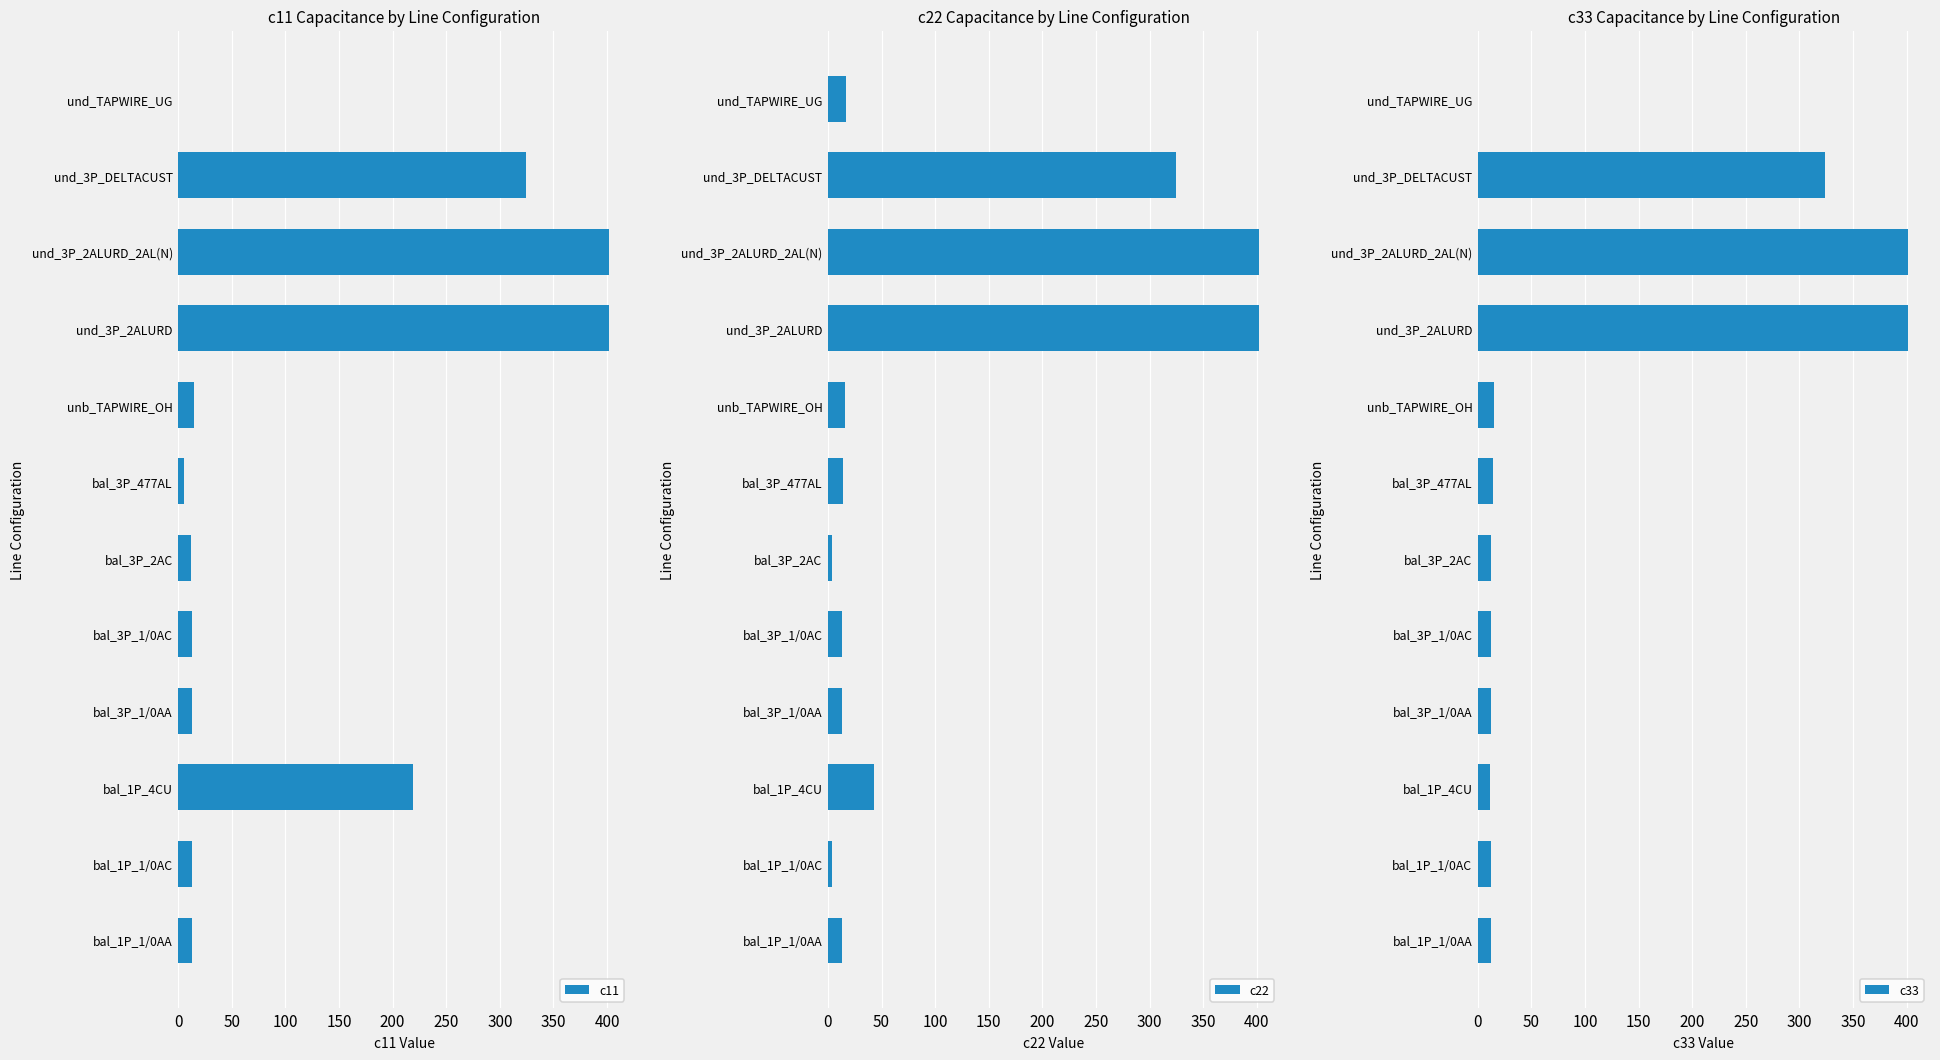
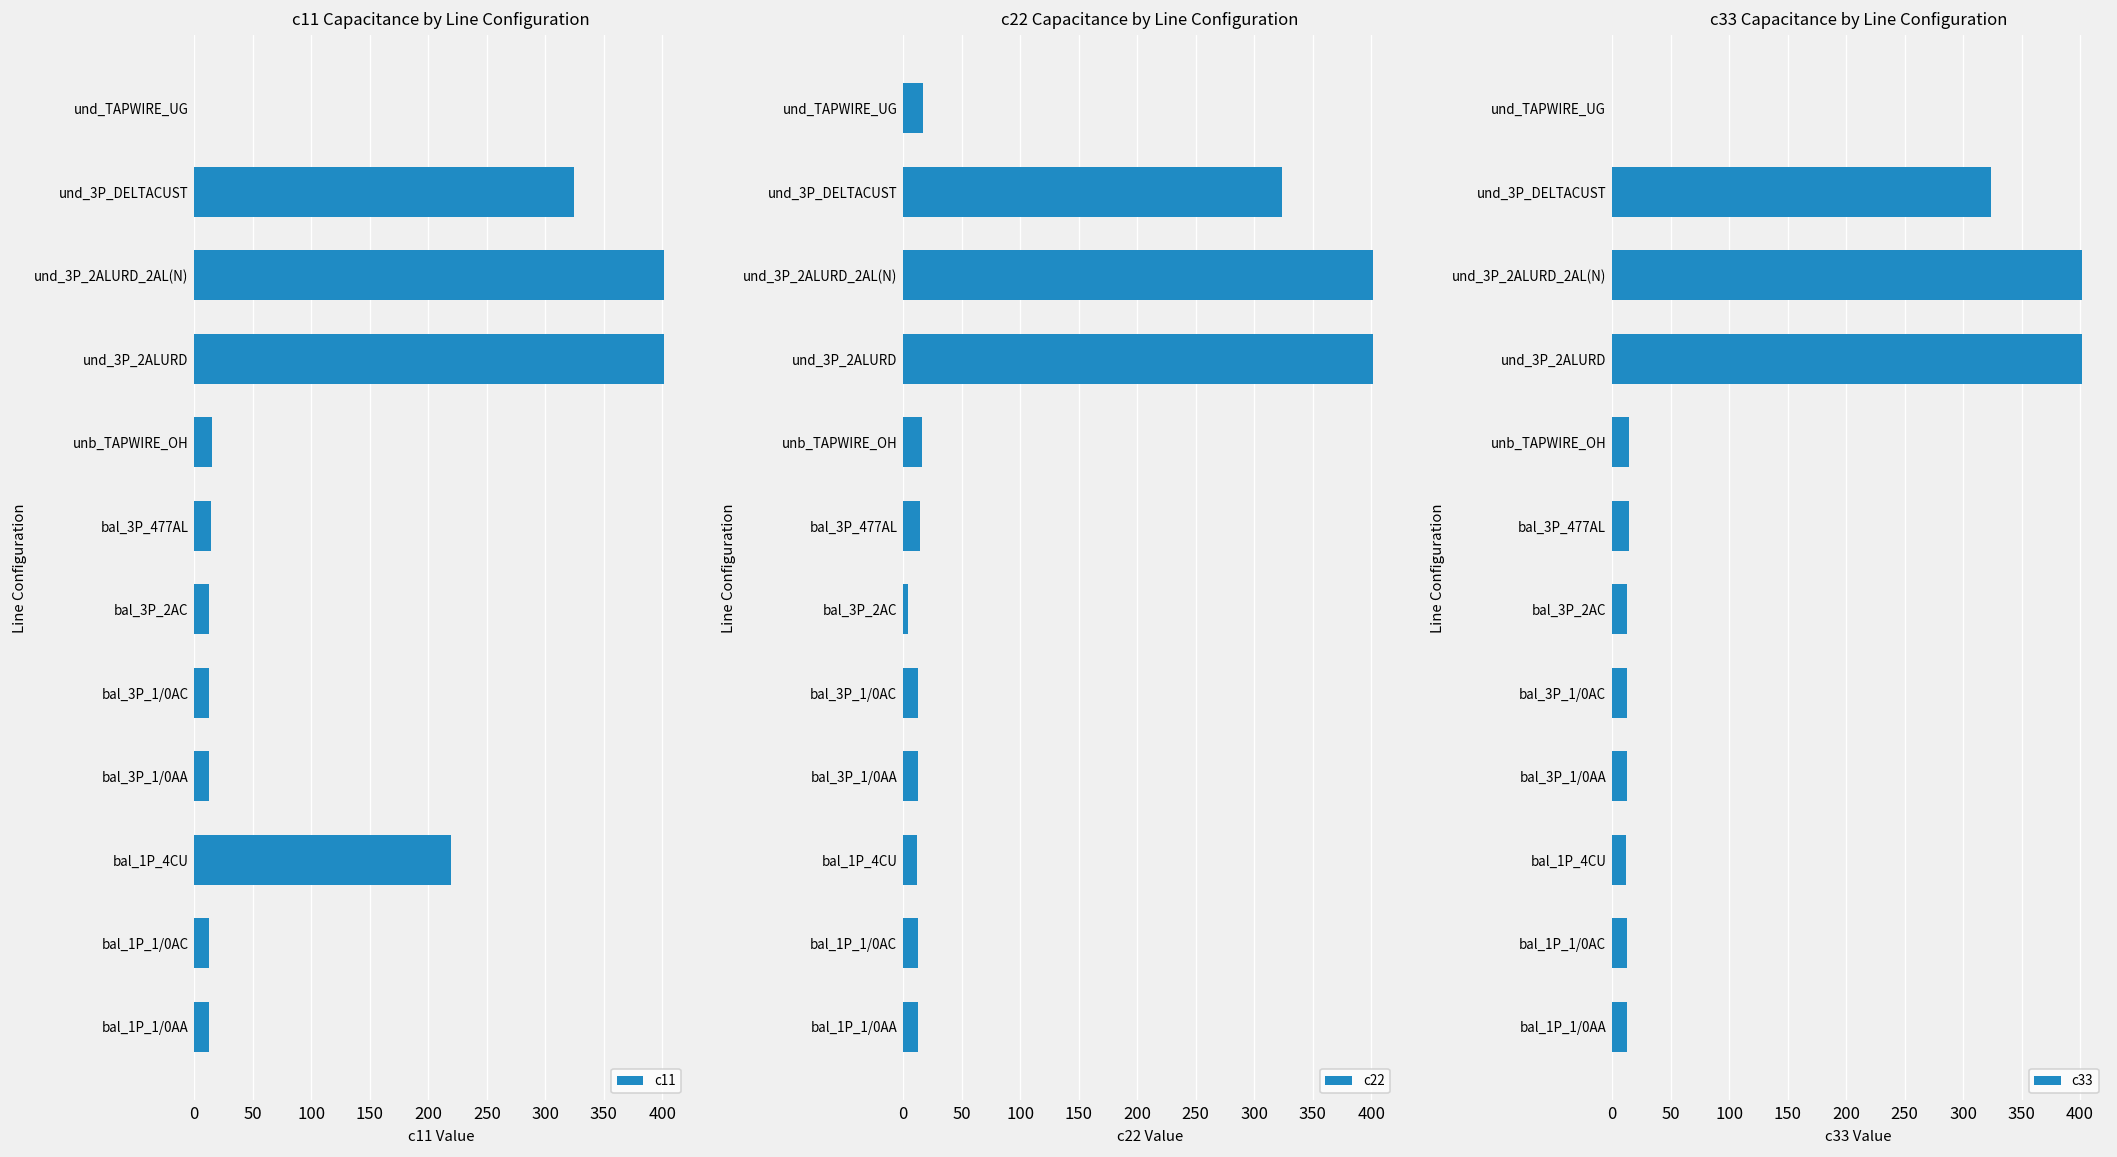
  {
    "c11 Capacitance by Line Configuration": {
      "und_TAPWIRE_UG": 0,
      "und_3P_DELTACUST": 320,
      "und_3P_2ALURD_2AL(N)": 400,
      "und_3P_2ALURD": 400,
      "unb_TAPWIRE_OH": 10,
-     "bal_3P_477AL": 5,
+     "bal_3P_477AL": 14,
      "bal_3P_2AC": 10,
      "bal_3P_1/0AC": 10,
      "bal_3P_1/0AA": 10,
      "bal_1P_4CU": 220,
      "bal_1P_1/0AC": 10,
      "bal_1P_1/0AA": 10
    },
    "c22 Capacitance by Line Configuration": {
      "und_TAPWIRE_UG": 20,
      "und_3P_DELTACUST": 320,
      "und_3P_2ALURD_2AL(N)": 400,
      "und_3P_2ALURD": 400,
      "unb_TAPWIRE_OH": 20,
      "bal_3P_477AL": 10,
      "bal_3P_2AC": 0,
      "bal_3P_1/0AC": 10,
      "bal_3P_1/0AA": 10,
-     "bal_1P_4CU": 40,
-     "bal_1P_1/0AC": 0,
+     "bal_1P_4CU": 10,
+     "bal_1P_1/0AC": 10,
      "bal_1P_1/0AA": 10
    },
    "c33 Capacitance by Line Configuration": {
      "und_TAPWIRE_UG": 0,
      "und_3P_DELTACUST": 320,
      "und_3P_2ALURD_2AL(N)": 400,
      "und_3P_2ALURD": 400,
      "unb_TAPWIRE_OH": 10,
      "bal_3P_477AL": 10,
      "bal_3P_2AC": 10,
      "bal_3P_1/0AC": 10,
      "bal_3P_1/0AA": 10,
      "bal_1P_4CU": 10,
      "bal_1P_1/0AC": 10,
      "bal_1P_1/0AA": 10
    }
  }
